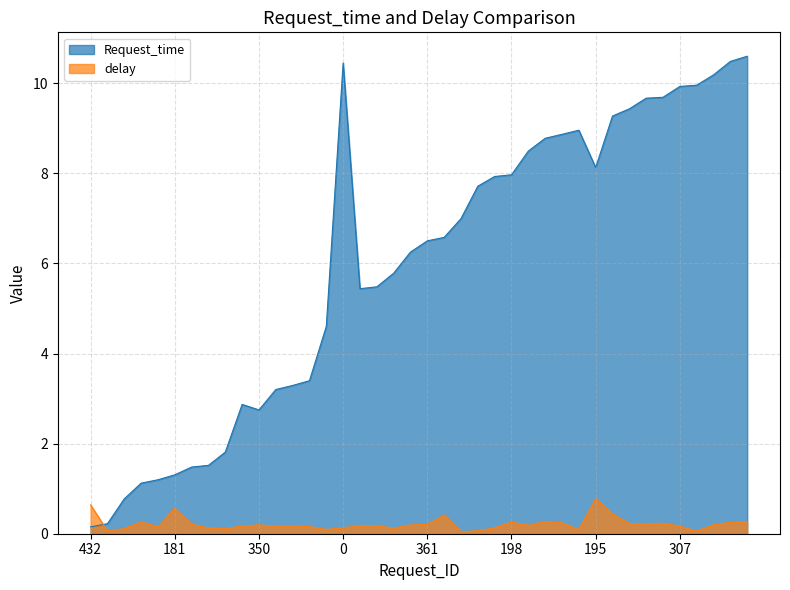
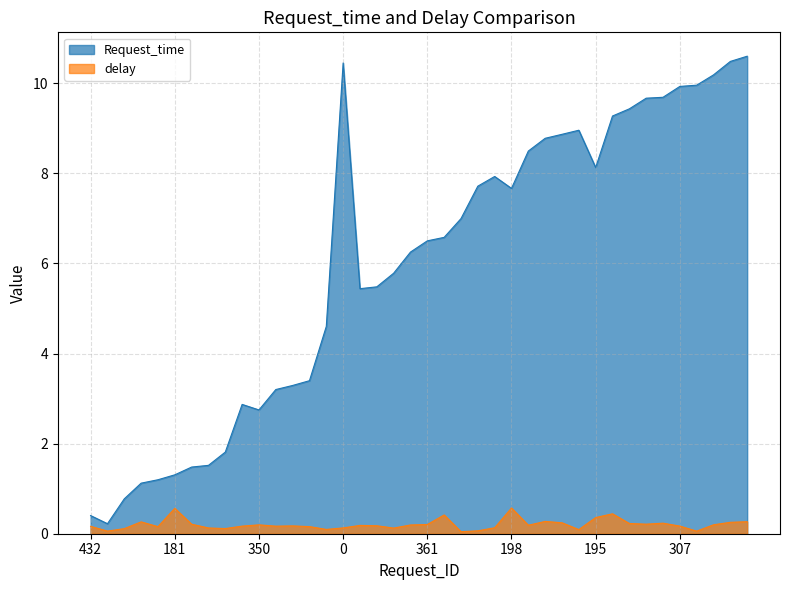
  {
    "Request_time": {
-     "432": 0.2,
+     "432": 0.4,
      "181": 1.3,
      "350": 2.7,
      "0": 10.5,
      "361": 6.5,
-     "198": 8.0,
+     "198": 7.7,
      "195": 8.1,
      "307": 9.9
    },
    "delay": {
-     "432": 0.6,
+     "432": 0.2,
      "181": 0.6,
      "350": 0.2,
      "0": 0.1,
      "361": 0.2,
-     "198": 0.3,
-     "195": 0.8,
+     "198": 0.6,
+     "195": 0.4,
      "307": 0.2
    }
  }
